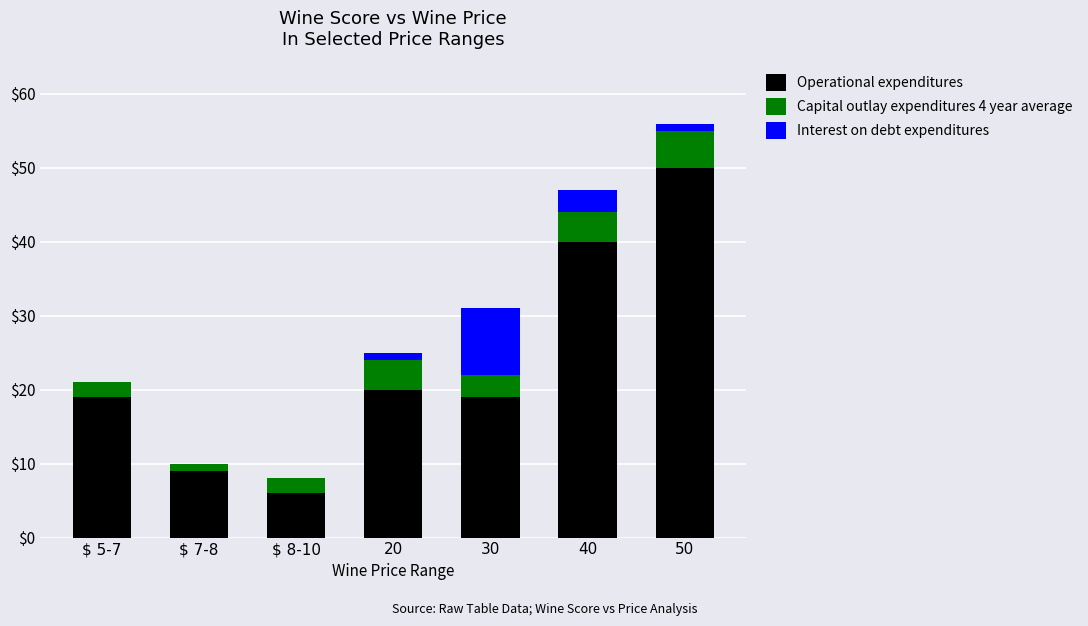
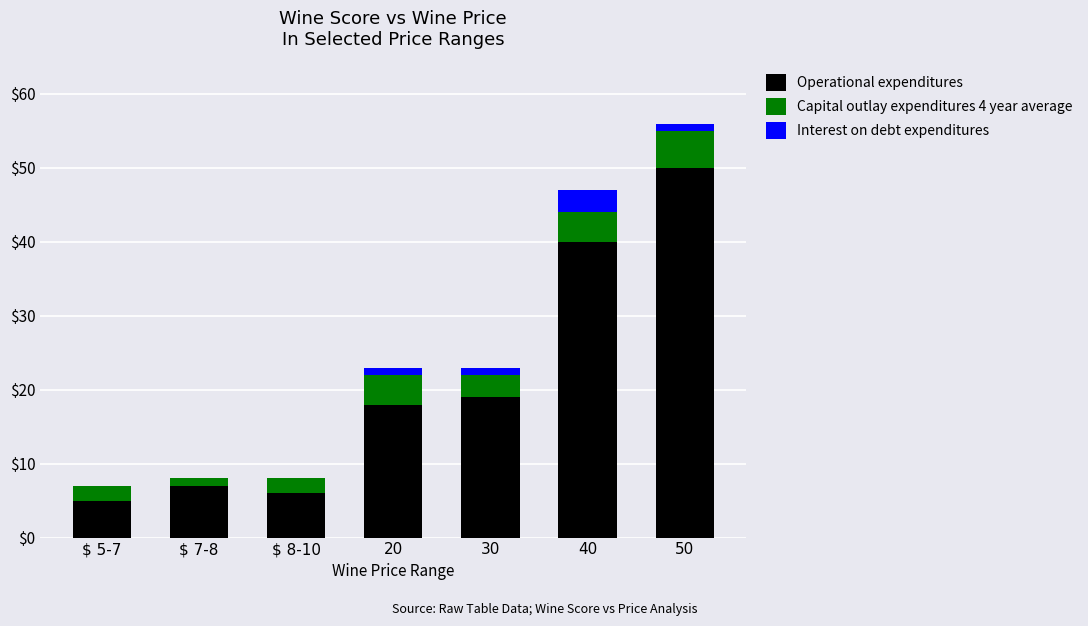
  {
    "Operational expenditures": {
-     "$ 5-7": "$19",
-     "$ 7-8": "$9",
+     "$ 5-7": "$5",
+     "$ 7-8": "$7",
      "$ 8-10": "$6",
-     "20": "$20",
+     "20": "$18",
      "30": "$19",
      "40": "$40",
      "50": "$50"
    },
    "Capital outlay expenditures 4 year average": {
      "$ 5-7": "$2",
      "$ 7-8": "$1",
      "$ 8-10": "$2",
      "20": "$4",
      "30": "$3",
      "40": "$4",
      "50": "$5"
    },
    "Interest on debt expenditures": {
      "$ 5-7": "$0",
      "$ 7-8": "$0",
      "$ 8-10": "$0",
      "20": "$1",
-     "30": "$9",
+     "30": "$1",
      "40": "$3",
      "50": "$1"
    }
  }
